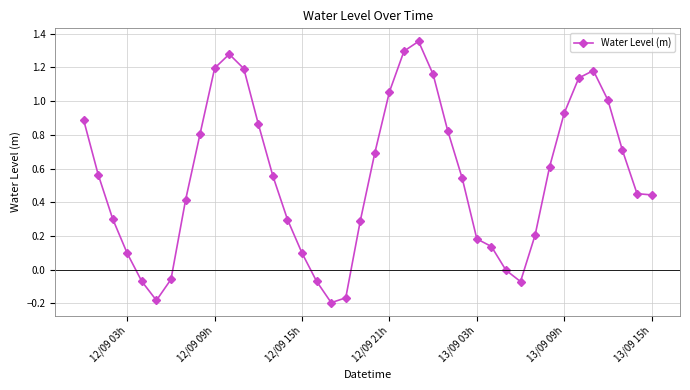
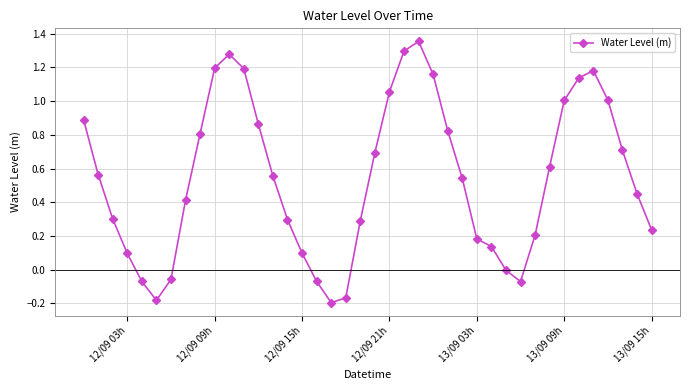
  {
    "12/09 03h": 0.10,
    "12/09 09h": 1.20,
    "12/09 15h": 0.10,
    "12/09 21h": 1.06,
    "13/09 03h": 0.18,
-   "13/09 09h": 0.93,
-   "13/09 15h": 0.44
+   "13/09 09h": 1.00,
+   "13/09 15h": 0.24
  }
